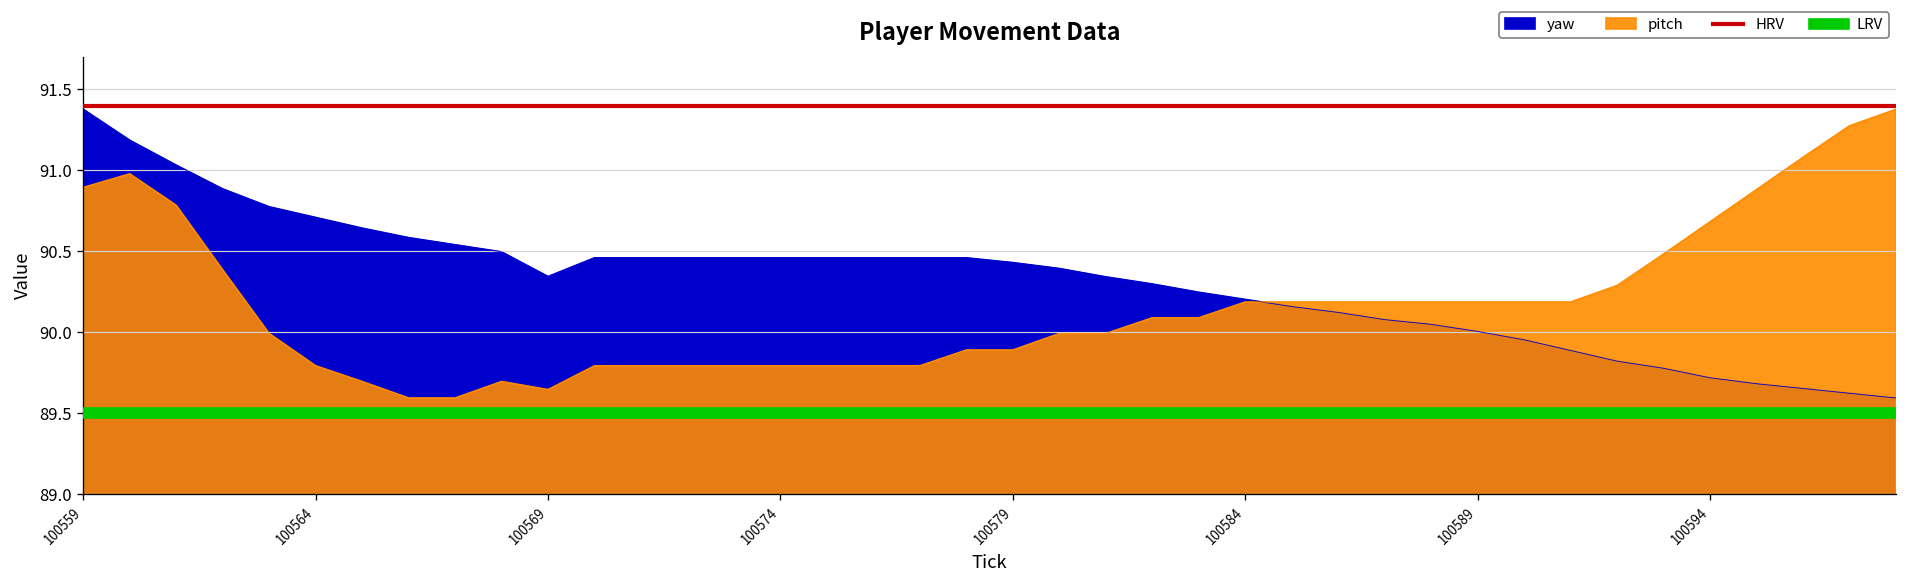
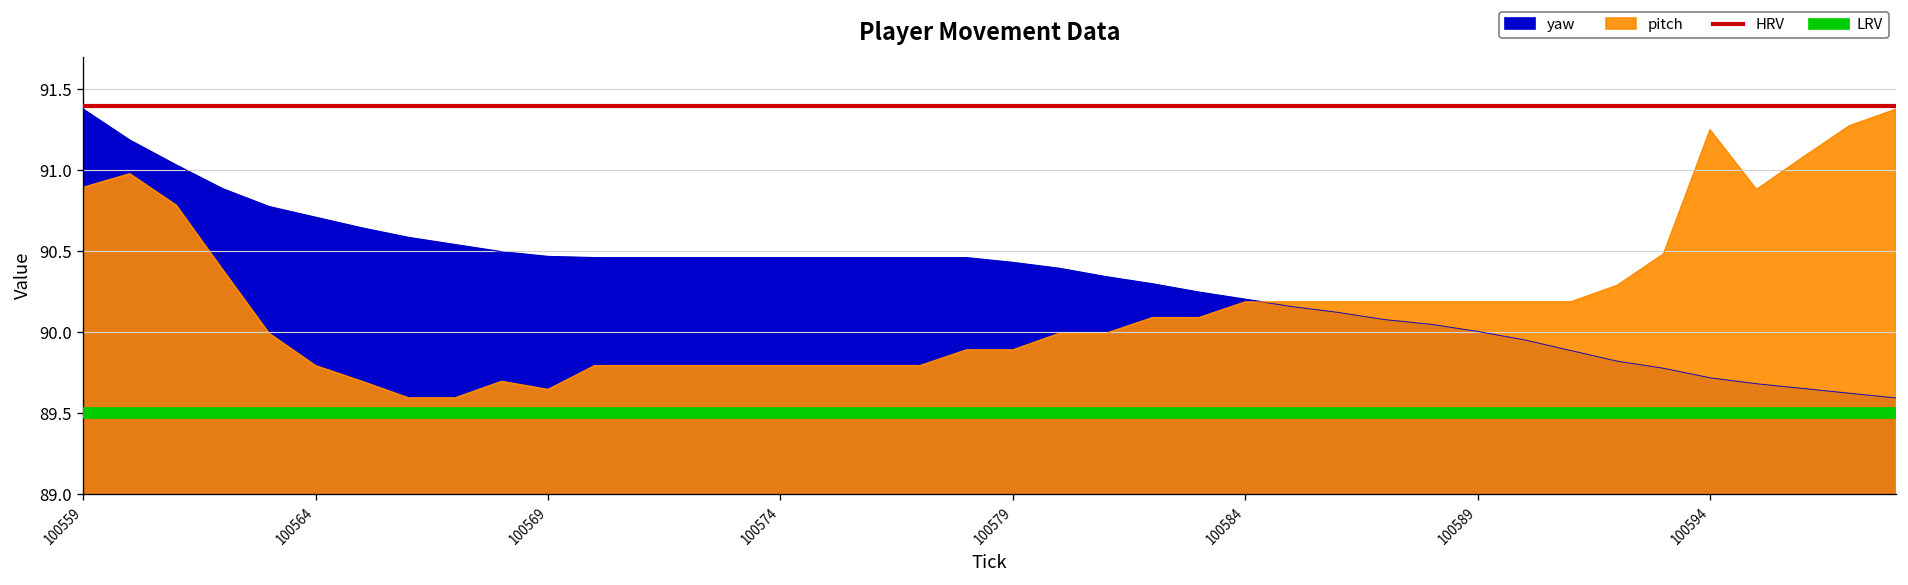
  {
    "yaw": {
      "100559": 91.38,
      "100564": 90.71,
-     "100569": 90.34,
+     "100569": 90.47,
      "100574": 90.46,
      "100579": 90.43,
      "100589": 90.01,
      "100594": 89.72
    },
    "pitch": {
      "100559": 90.89,
      "100564": 89.79,
      "100569": 89.65,
      "100574": 89.79,
      "100579": 89.89,
      "100589": 90.19,
-     "100594": 90.68
+     "100594": 91.25
    }
  }
